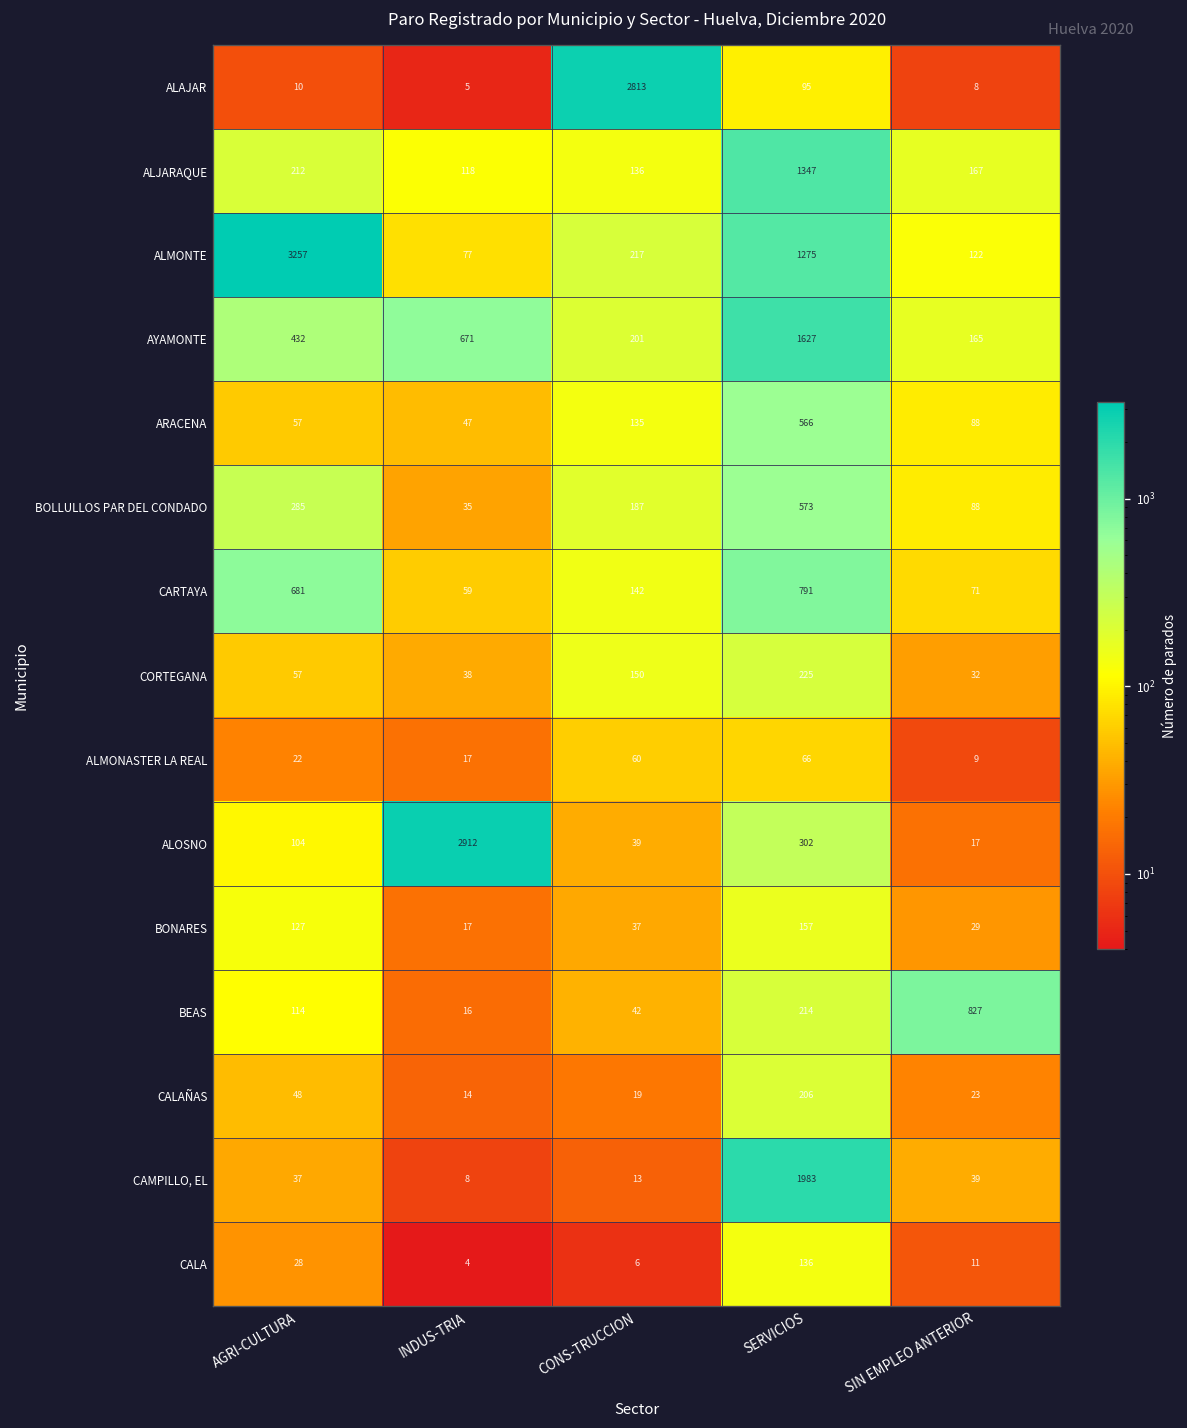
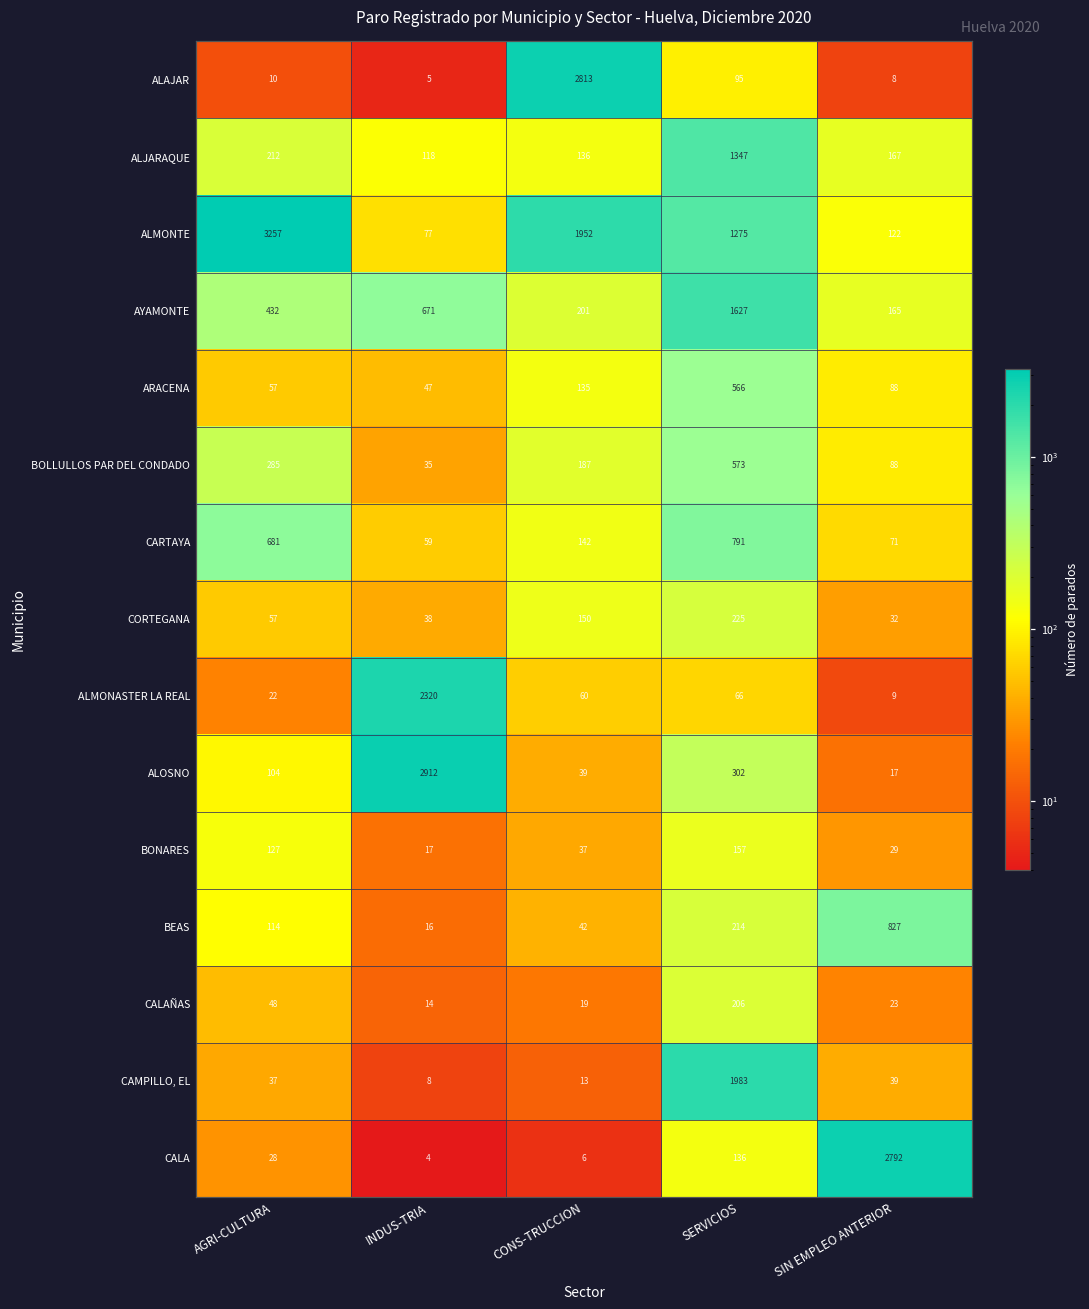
  {
    "ALAJAR": {
      "AGRI-CULTURA": 10,
      "INDUS-TRIA": 5,
      "CONS-TRUCCION": 2813,
      "SERVICIOS": 95,
      "SIN EMPLEO ANTERIOR": 8
    },
    "ALJARAQUE": {
      "AGRI-CULTURA": 212,
      "INDUS-TRIA": 118,
      "CONS-TRUCCION": 136,
      "SERVICIOS": 1347,
      "SIN EMPLEO ANTERIOR": 167
    },
    "ALMONTE": {
      "AGRI-CULTURA": 3257,
      "INDUS-TRIA": 77,
-     "CONS-TRUCCION": 217,
+     "CONS-TRUCCION": 1952,
      "SERVICIOS": 1275,
      "SIN EMPLEO ANTERIOR": 122
    },
    "AYAMONTE": {
      "AGRI-CULTURA": 432,
      "INDUS-TRIA": 671,
      "CONS-TRUCCION": 201,
      "SERVICIOS": 1627,
      "SIN EMPLEO ANTERIOR": 165
    },
    "ARACENA": {
      "AGRI-CULTURA": 57,
      "INDUS-TRIA": 47,
      "CONS-TRUCCION": 135,
      "SERVICIOS": 566,
      "SIN EMPLEO ANTERIOR": 88
    },
    "BOLLULLOS PAR DEL CONDADO": {
      "AGRI-CULTURA": 285,
      "INDUS-TRIA": 35,
      "CONS-TRUCCION": 187,
      "SERVICIOS": 573,
      "SIN EMPLEO ANTERIOR": 88
    },
    "CARTAYA": {
      "AGRI-CULTURA": 681,
      "INDUS-TRIA": 59,
      "CONS-TRUCCION": 142,
      "SERVICIOS": 791,
      "SIN EMPLEO ANTERIOR": 71
    },
    "CORTEGANA": {
      "AGRI-CULTURA": 57,
      "INDUS-TRIA": 38,
      "CONS-TRUCCION": 150,
      "SERVICIOS": 225,
      "SIN EMPLEO ANTERIOR": 32
    },
    "ALMONASTER LA REAL": {
      "AGRI-CULTURA": 22,
-     "INDUS-TRIA": 17,
+     "INDUS-TRIA": 2320,
      "CONS-TRUCCION": 60,
      "SERVICIOS": 66,
      "SIN EMPLEO ANTERIOR": 9
    },
    "ALOSNO": {
      "AGRI-CULTURA": 104,
      "INDUS-TRIA": 2912,
      "CONS-TRUCCION": 39,
      "SERVICIOS": 302,
      "SIN EMPLEO ANTERIOR": 17
    },
    "BONARES": {
      "AGRI-CULTURA": 127,
      "INDUS-TRIA": 17,
      "CONS-TRUCCION": 37,
      "SERVICIOS": 157,
      "SIN EMPLEO ANTERIOR": 29
    },
    "BEAS": {
      "AGRI-CULTURA": 114,
      "INDUS-TRIA": 16,
      "CONS-TRUCCION": 42,
      "SERVICIOS": 214,
      "SIN EMPLEO ANTERIOR": 827
    },
    "CALAÑAS": {
      "AGRI-CULTURA": 48,
      "INDUS-TRIA": 14,
      "CONS-TRUCCION": 19,
      "SERVICIOS": 206,
      "SIN EMPLEO ANTERIOR": 23
    },
    "CAMPILLO, EL": {
      "AGRI-CULTURA": 37,
      "INDUS-TRIA": 8,
      "CONS-TRUCCION": 13,
      "SERVICIOS": 1983,
      "SIN EMPLEO ANTERIOR": 39
    },
    "CALA": {
      "AGRI-CULTURA": 28,
      "INDUS-TRIA": 4,
      "CONS-TRUCCION": 6,
      "SERVICIOS": 136,
-     "SIN EMPLEO ANTERIOR": 11
+     "SIN EMPLEO ANTERIOR": 2792
    }
  }
